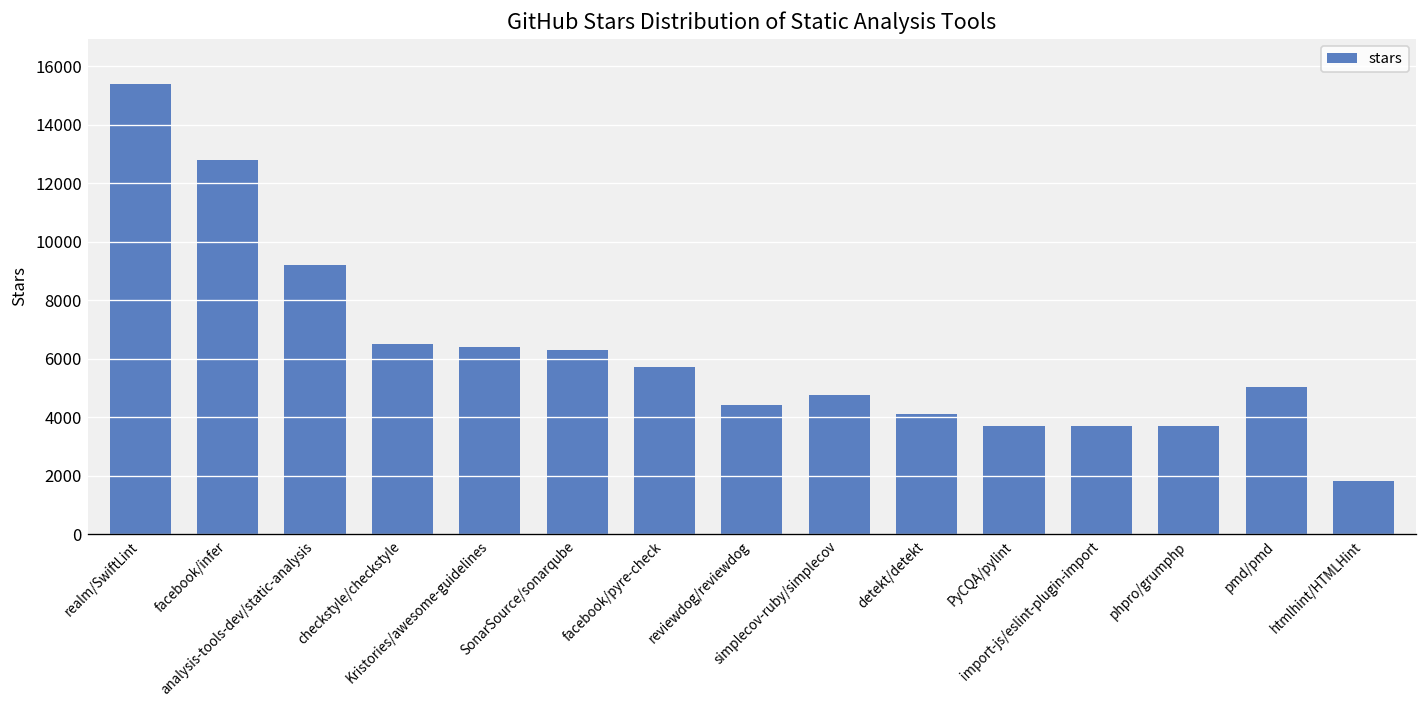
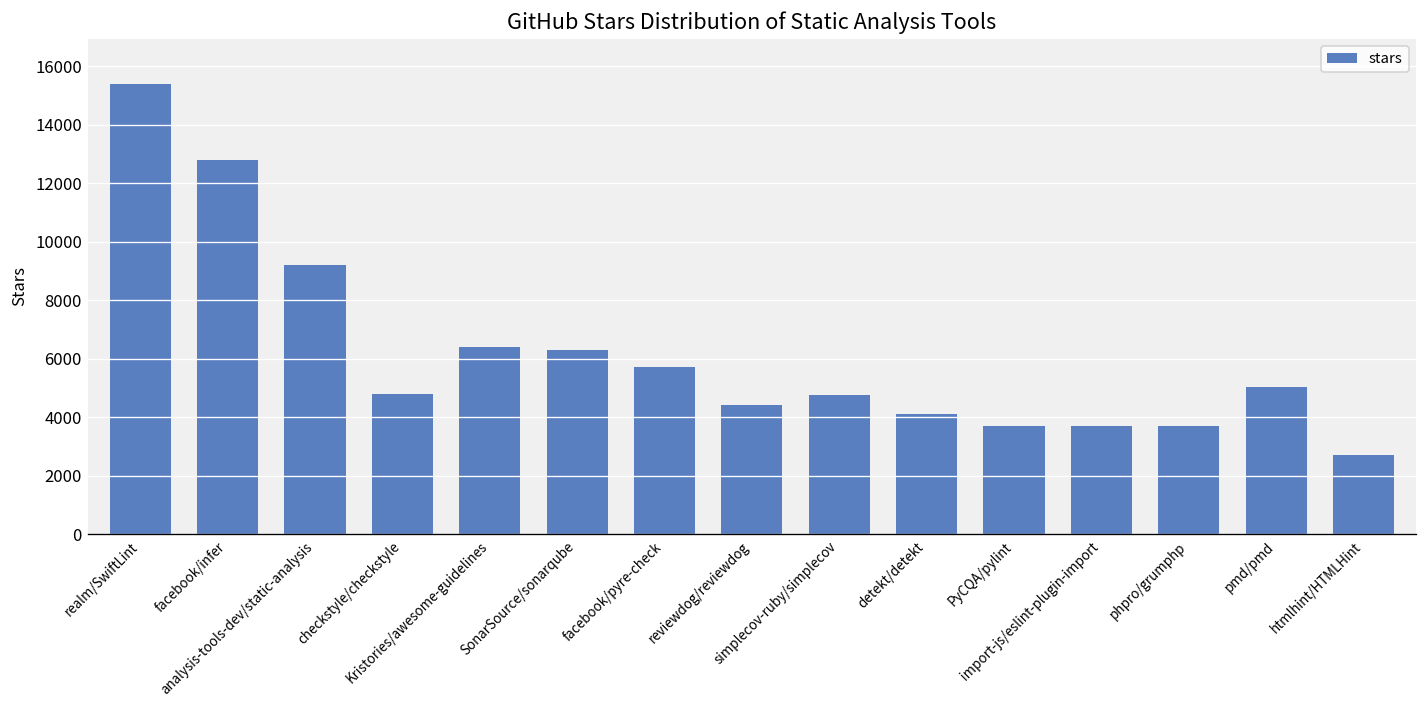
  {
    "realm/SwiftLint": 15400,
    "facebook/infer": 12800,
    "analysis-tools-dev/static-analysis": 9200,
-   "checkstyle/checkstyle": 6500,
+   "checkstyle/checkstyle": 4800,
    "Kristories/awesome-guidelines": 6400,
    "SonarSource/sonarqube": 6300,
    "facebook/pyre-check": 5700,
    "reviewdog/reviewdog": 4400,
    "simplecov-ruby/simplecov": 4800,
    "detekt/detekt": 4100,
    "PyCQA/pylint": 3700,
    "import-js/eslint-plugin-import": 3700,
    "phpro/grumphp": 3700,
    "pmd/pmd": 5000,
-   "htmlhint/HTMLHint": 1800
+   "htmlhint/HTMLHint": 2700
  }
